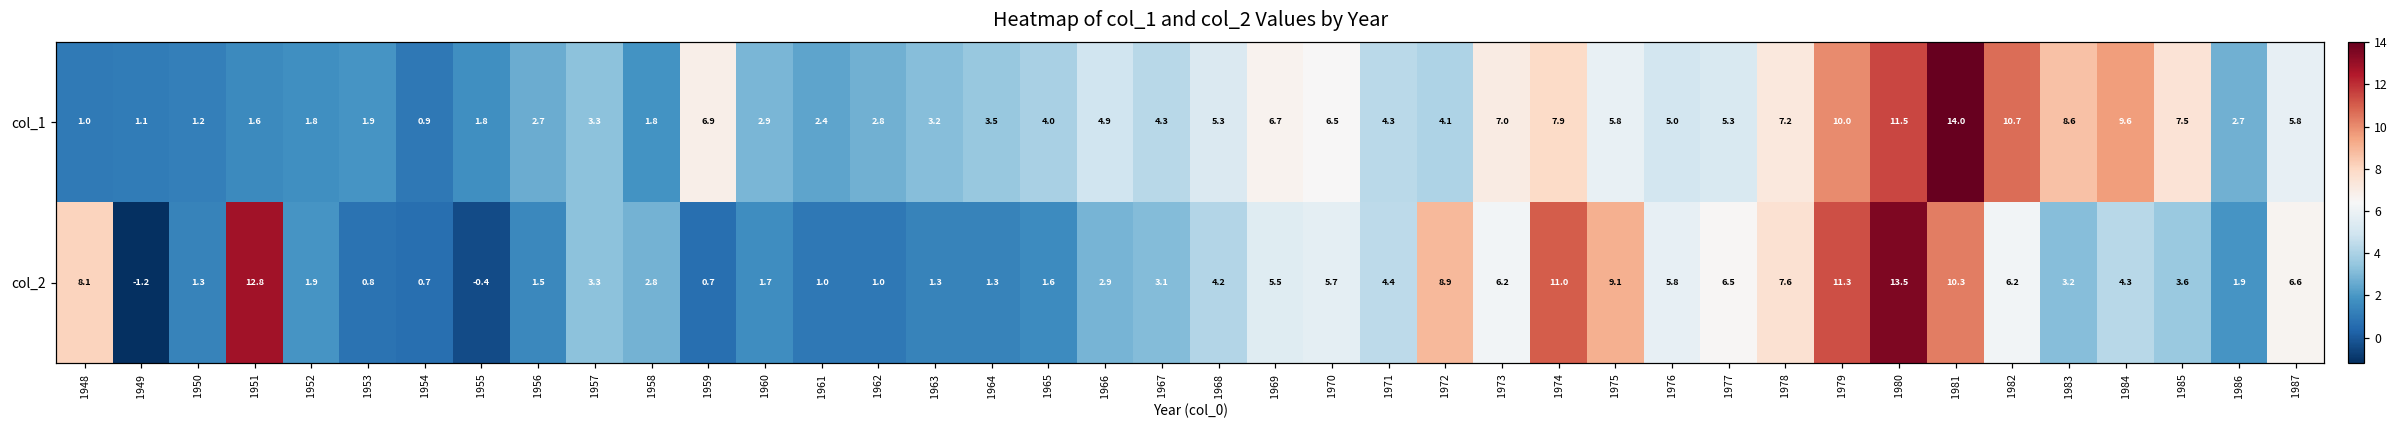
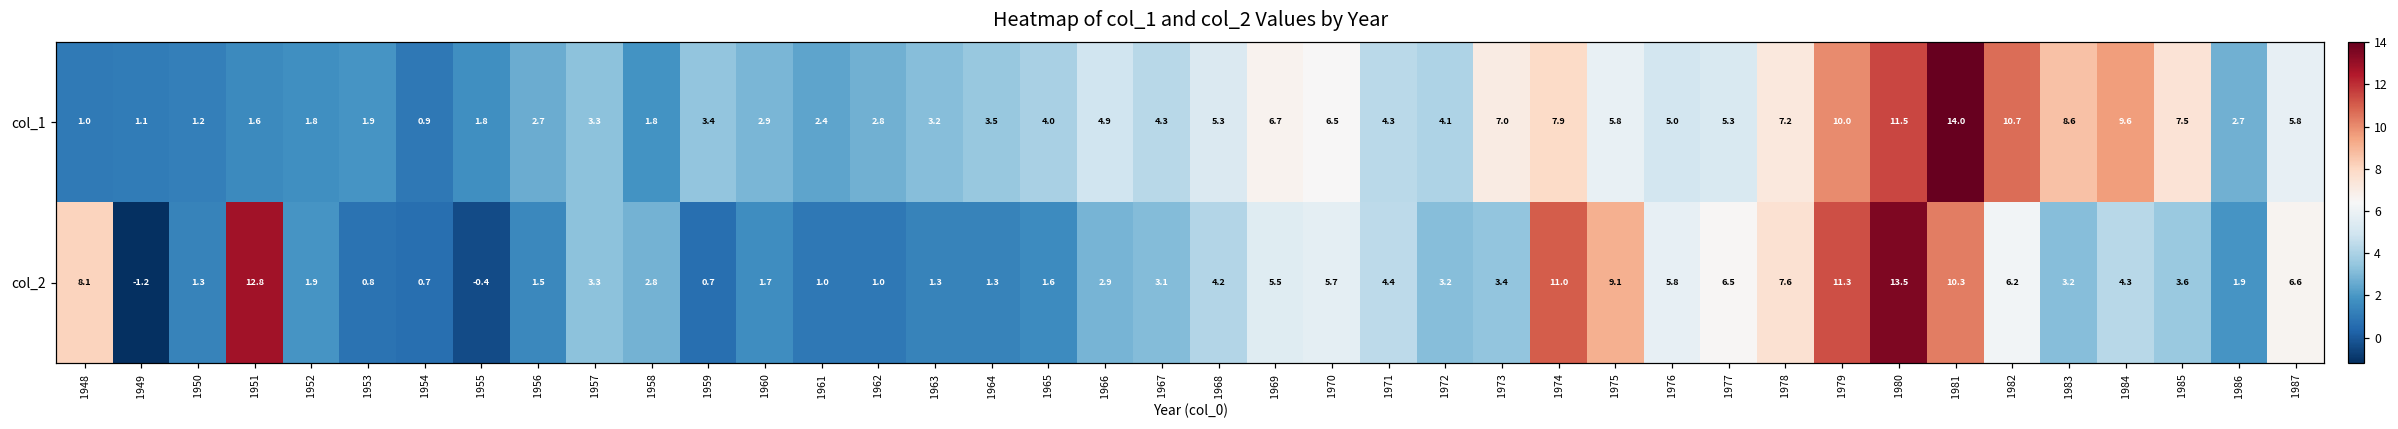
  {
    "col_1": {
      "1948": 1.0,
      "1949": 1.1,
      "1950": 1.2,
      "1951": 1.6,
      "1952": 1.8,
      "1953": 1.9,
      "1954": 0.9,
      "1955": 1.8,
      "1956": 2.7,
      "1957": 3.3,
      "1958": 1.8,
-     "1959": 6.9,
+     "1959": 3.4,
      "1960": 2.9,
      "1961": 2.4,
      "1962": 2.8,
      "1963": 3.2,
      "1964": 3.5,
      "1965": 4.0,
      "1966": 4.9,
      "1967": 4.3,
      "1968": 5.3,
      "1969": 6.7,
      "1970": 6.5,
      "1971": 4.3,
      "1972": 4.1,
      "1973": 7.0,
      "1974": 7.9,
      "1975": 5.8,
      "1976": 5.0,
      "1977": 5.3,
      "1978": 7.2,
      "1979": 10.0,
      "1980": 11.5,
      "1981": 14.0,
      "1982": 10.7,
      "1983": 8.6,
      "1984": 9.6,
      "1985": 7.5,
      "1986": 2.7,
      "1987": 5.8
    },
    "col_2": {
      "1948": 8.1,
      "1949": -1.2,
      "1950": 1.3,
      "1951": 12.8,
      "1952": 1.9,
      "1953": 0.8,
      "1954": 0.7,
      "1955": -0.4,
      "1956": 1.5,
      "1957": 3.3,
      "1958": 2.8,
      "1959": 0.7,
      "1960": 1.7,
      "1961": 1.0,
      "1962": 1.0,
      "1963": 1.3,
      "1964": 1.3,
      "1965": 1.6,
      "1966": 2.9,
      "1967": 3.1,
      "1968": 4.2,
      "1969": 5.5,
      "1970": 5.7,
      "1971": 4.4,
-     "1972": 8.9,
-     "1973": 6.2,
+     "1972": 3.2,
+     "1973": 3.4,
      "1974": 11.0,
      "1975": 9.1,
      "1976": 5.8,
      "1977": 6.5,
      "1978": 7.6,
      "1979": 11.3,
      "1980": 13.5,
      "1981": 10.3,
      "1982": 6.2,
      "1983": 3.2,
      "1984": 4.3,
      "1985": 3.6,
      "1986": 1.9,
      "1987": 6.6
    }
  }
